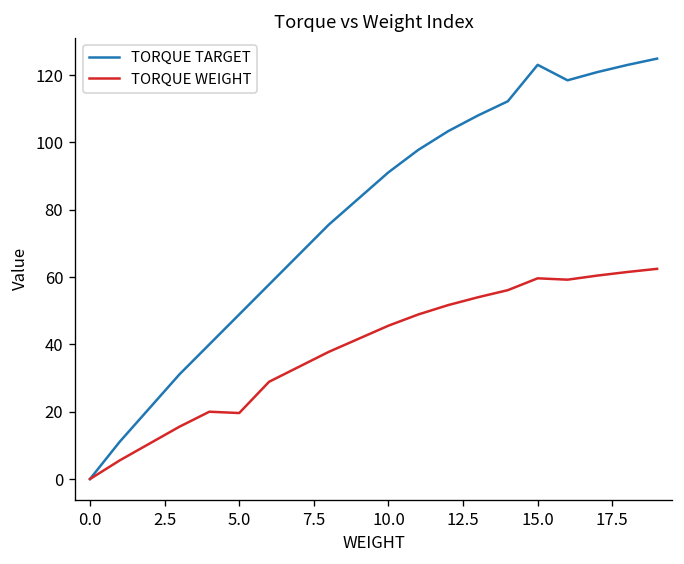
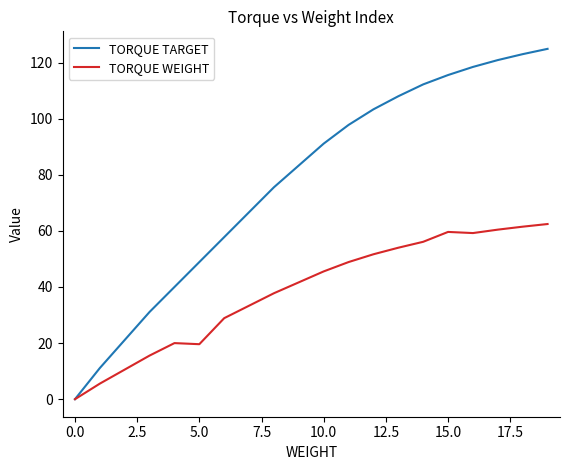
  {
    "TORQUE TARGET": {
      "5.0": 49,
      "10.0": 91,
-     "15.0": 123
+     "15.0": 116
    },
    "TORQUE WEIGHT": {
      "5.0": 20,
      "10.0": 46,
      "15.0": 60
    }
  }
